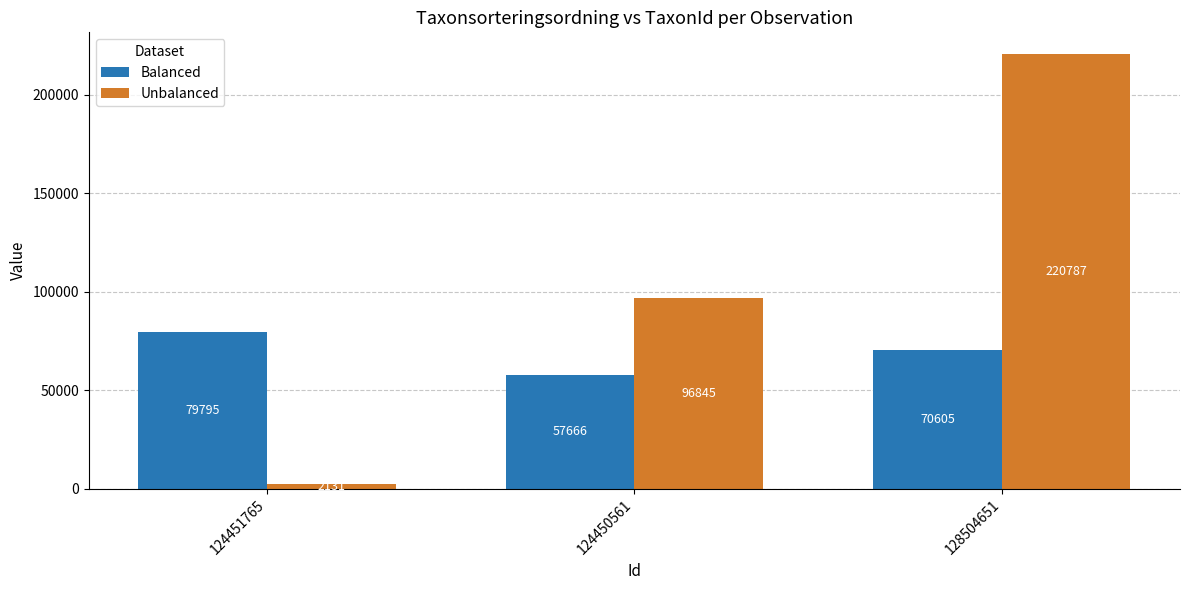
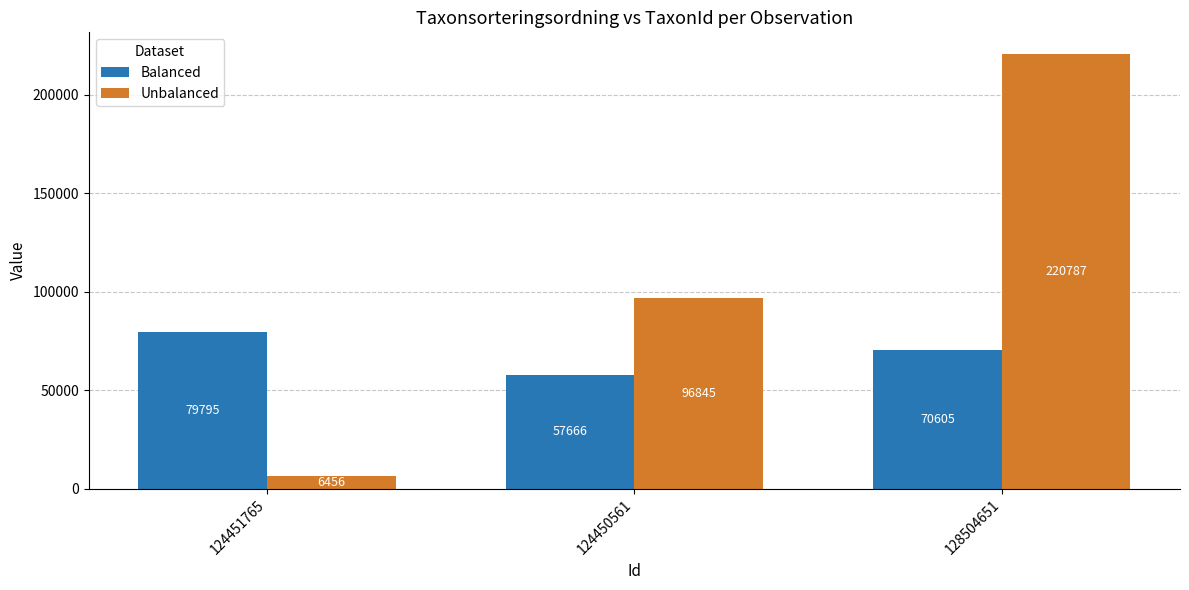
  {
    "Balanced": {
      "124451765": 79795,
      "124450561": 57666,
      "128504651": 70605
    },
    "Unbalanced": {
-     "124451765": 2000
+     "124451765": 6000
    }
  }
